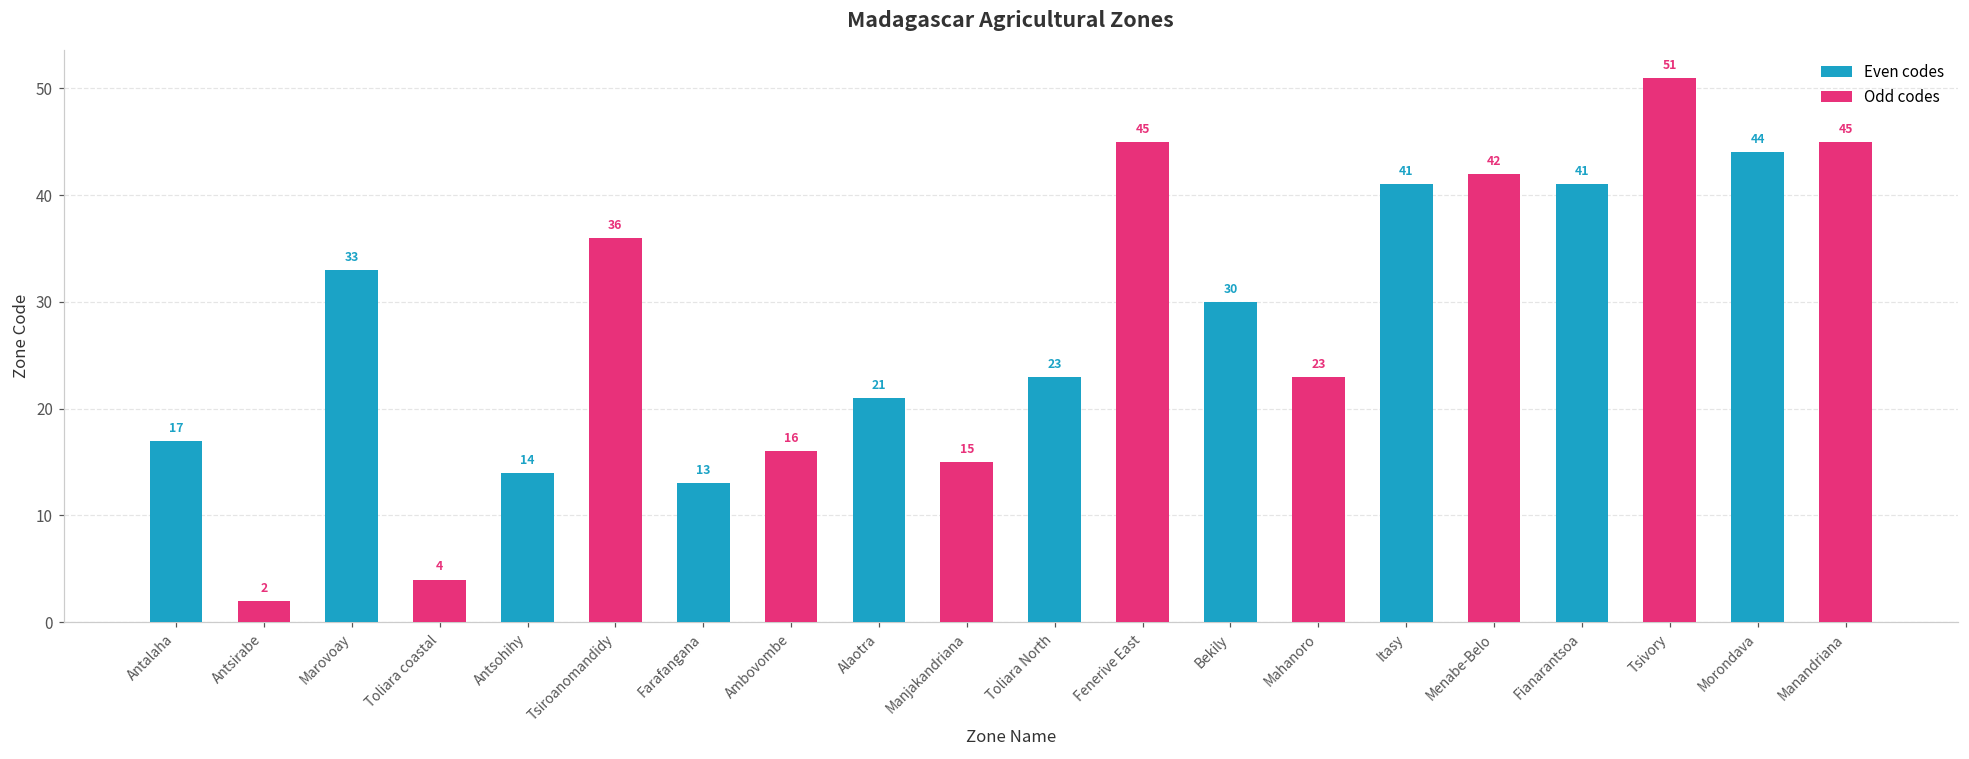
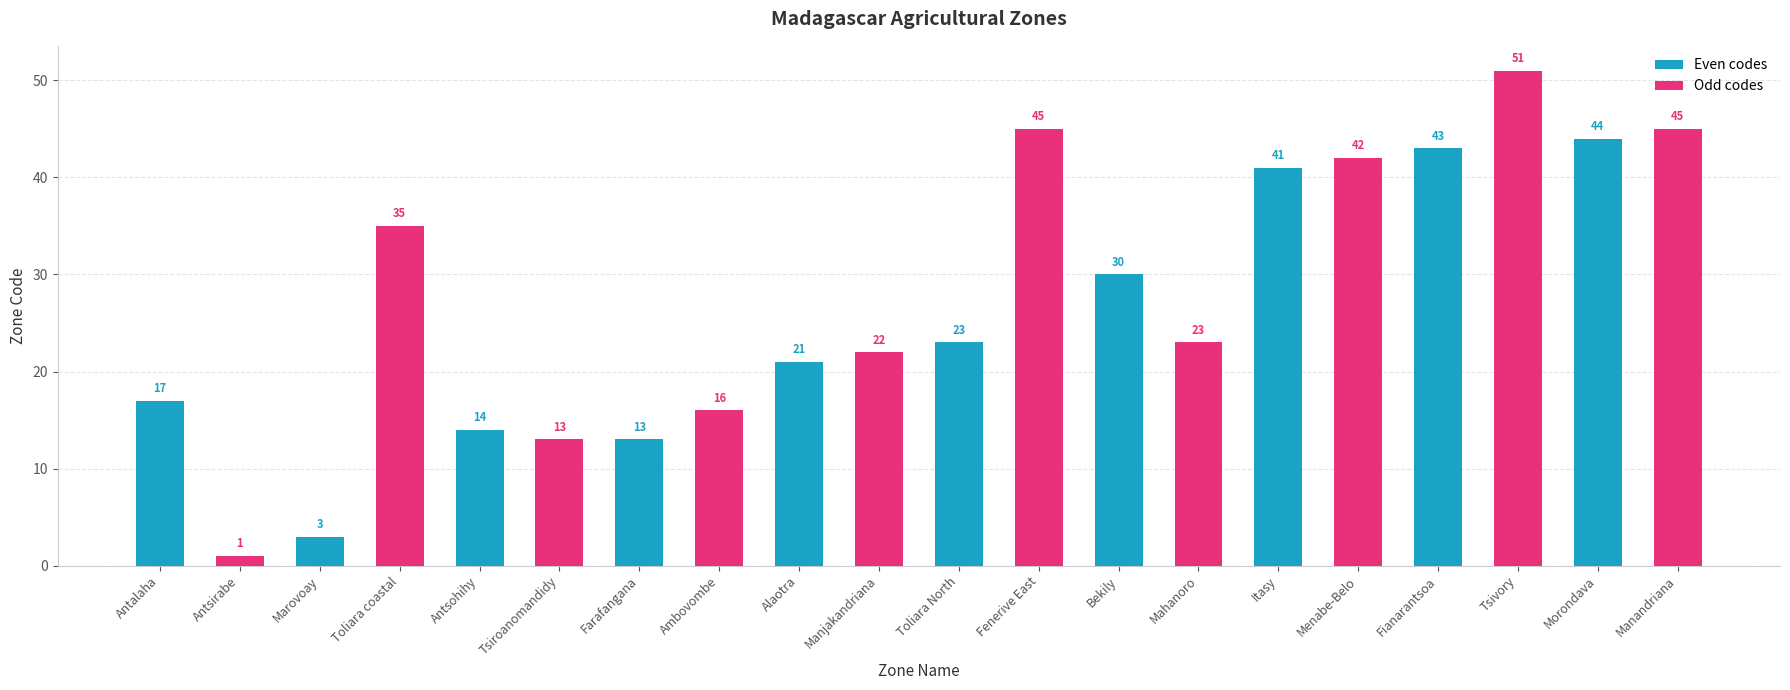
  {
    "Even codes": {
      "Antalaha": 17,
-     "Marovoay": 33,
+     "Marovoay": 3,
      "Antsohihy": 14,
      "Farafangana": 13,
      "Alaotra": 21,
      "Toliara North": 23,
      "Bekily": 30,
      "Itasy": 41,
-     "Fianarantsoa": 41,
+     "Fianarantsoa": 43,
      "Morondava": 44
    },
    "Odd codes": {
-     "Antsirabe": 2,
-     "Toliara coastal": 4,
-     "Tsiroanomandidy": 36,
+     "Antsirabe": 1,
+     "Toliara coastal": 35,
+     "Tsiroanomandidy": 13,
      "Ambovombe": 16,
-     "Manjakandriana": 15,
+     "Manjakandriana": 22,
      "Fenerive East": 45,
      "Mahanoro": 23,
      "Menabe-Belo": 42,
      "Tsivory": 51,
      "Manandriana": 45
    }
  }
